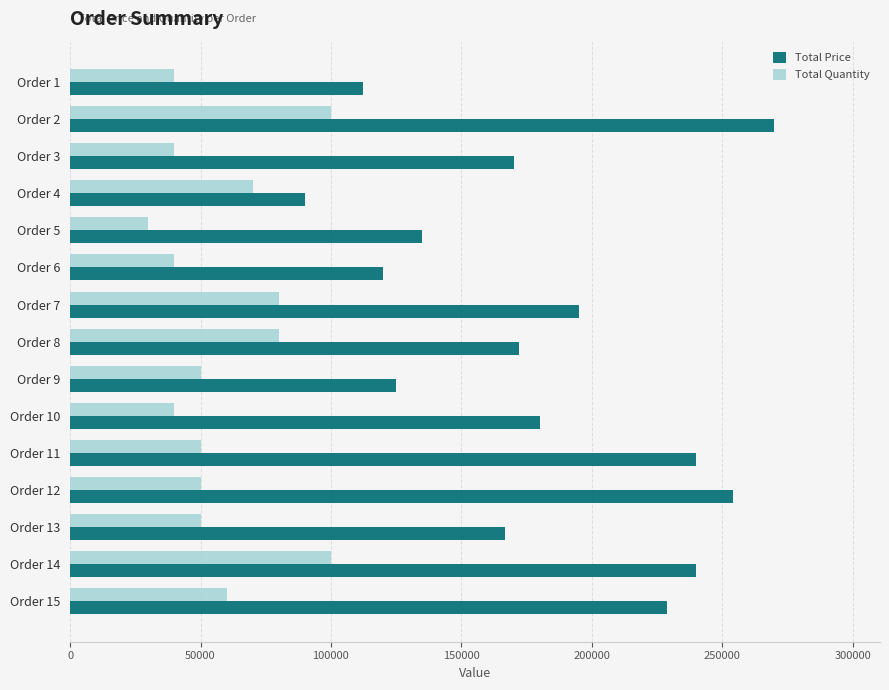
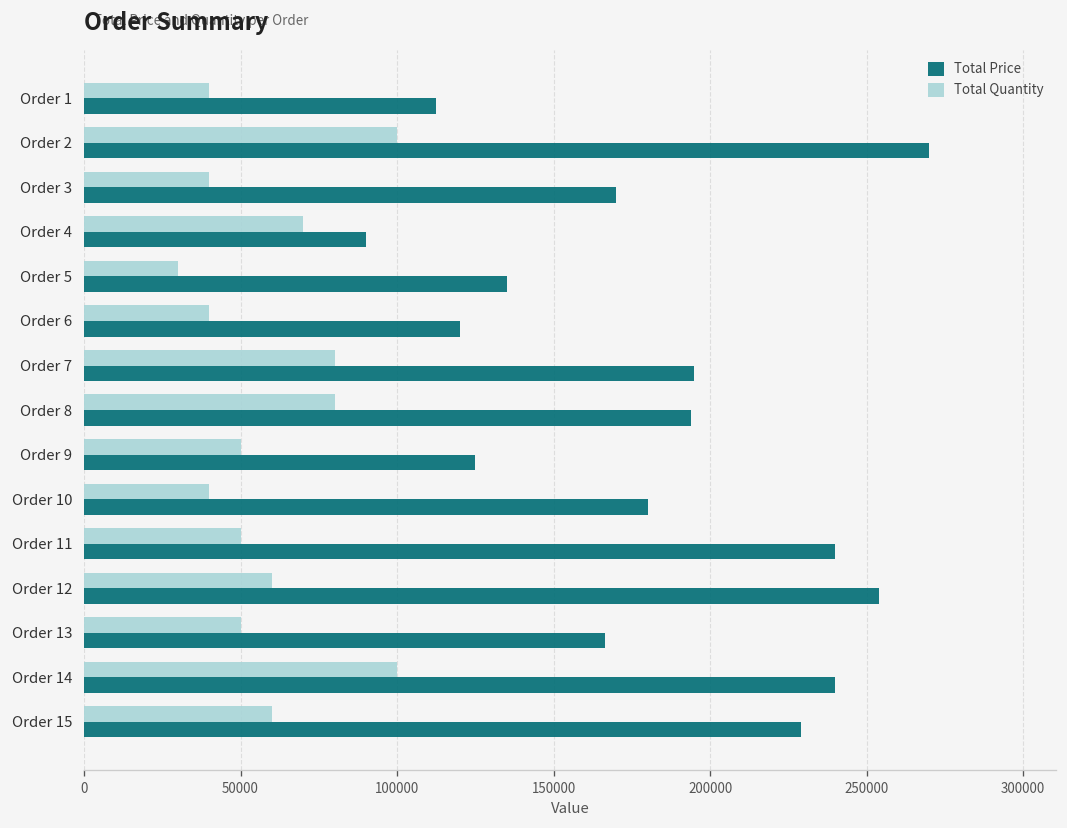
  {
    "Total Price": {
      "Order 1": 112000,
      "Order 2": 270000,
      "Order 3": 170000,
      "Order 4": 90000,
      "Order 5": 135000,
      "Order 6": 120000,
      "Order 7": 195000,
-     "Order 8": 172000,
+     "Order 8": 194000,
      "Order 9": 125000,
      "Order 10": 180000,
      "Order 11": 240000,
      "Order 12": 254000,
      "Order 13": 167000,
      "Order 14": 240000,
      "Order 15": 229000
    },
    "Total Quantity": {
      "Order 1": 40000,
      "Order 2": 100000,
      "Order 3": 40000,
      "Order 4": 70000,
      "Order 5": 30000,
      "Order 6": 40000,
      "Order 7": 80000,
      "Order 8": 80000,
      "Order 9": 50000,
      "Order 10": 40000,
      "Order 11": 50000,
-     "Order 12": 50000,
+     "Order 12": 60000,
      "Order 13": 50000,
      "Order 14": 100000,
      "Order 15": 60000
    }
  }
